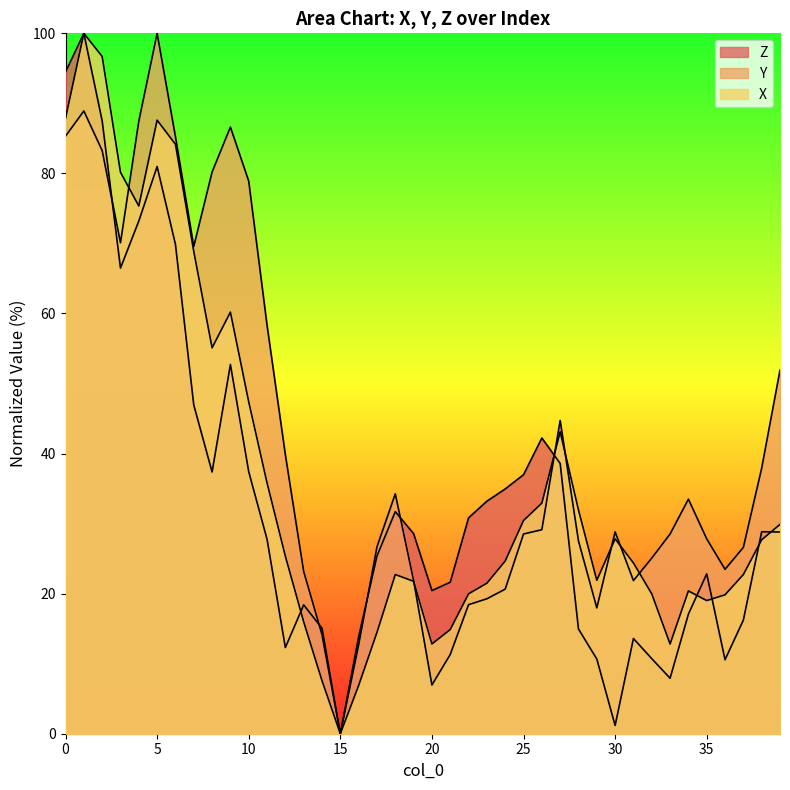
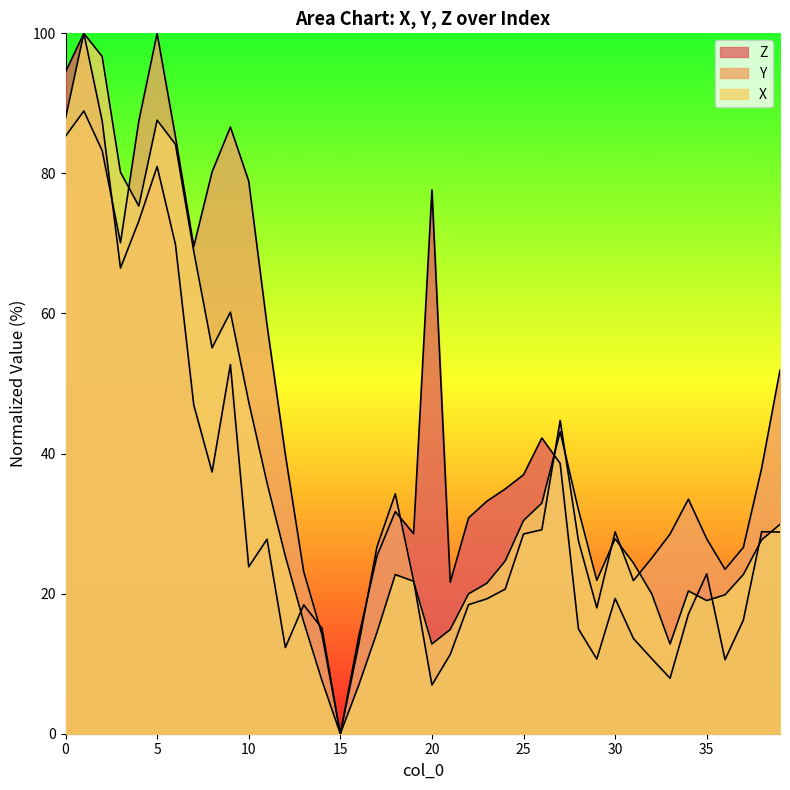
  {
    "Z": {
      "0": 94,
      "5": 81,
-     "10": 37,
-     "20": 20,
+     "10": 24,
+     "20": 78,
      "25": 37,
-     "30": 1,
+     "30": 19,
      "35": 23
    }
  }
